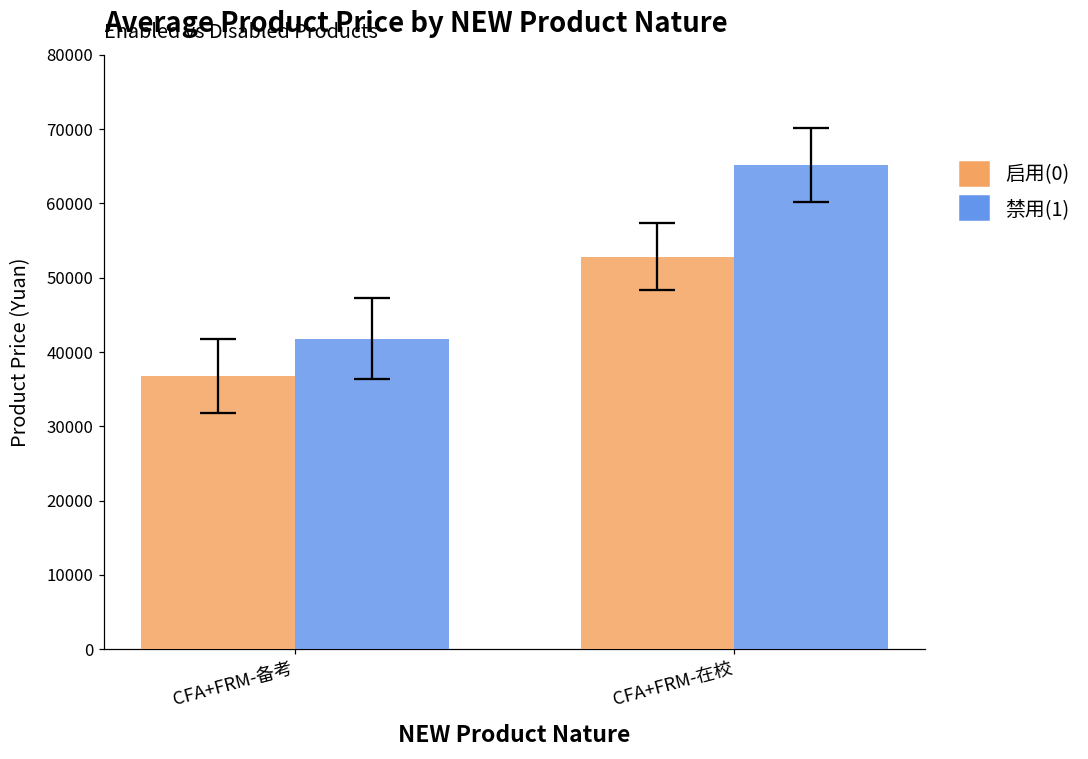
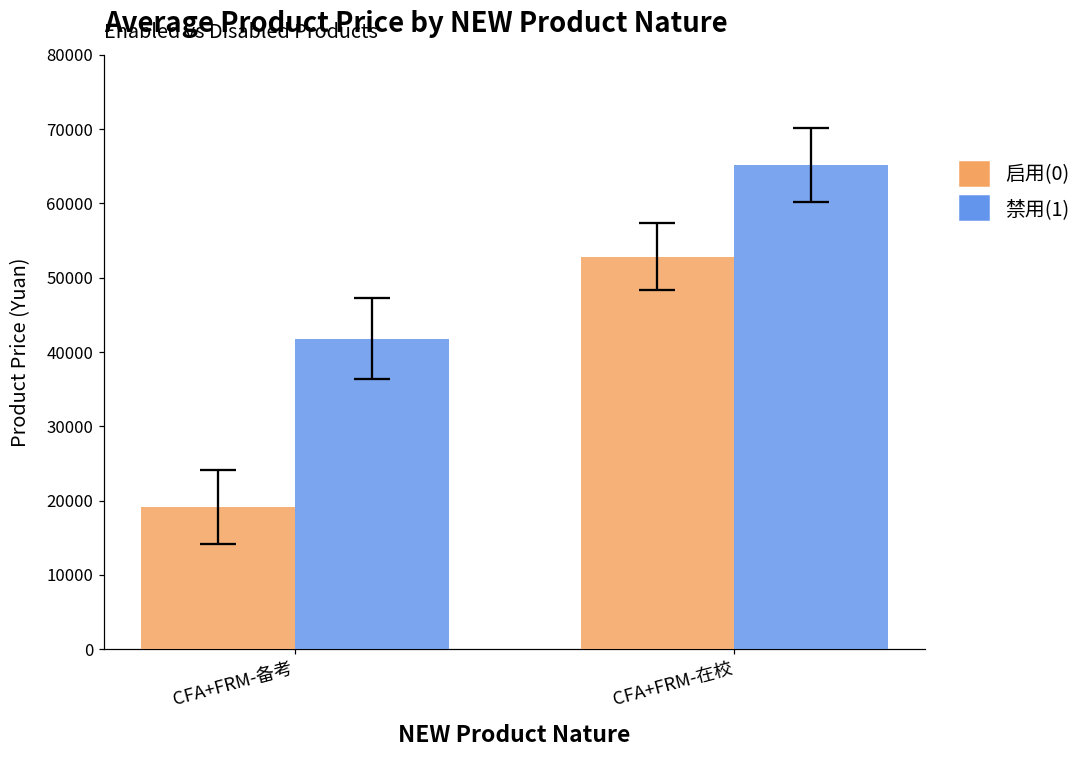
  {
    "启用(0)": {
-     "CFA+FRM-备考": 37000,
+     "CFA+FRM-备考": 19000,
      "CFA+FRM-在校": 53000
    },
    "禁用(1)": {
      "CFA+FRM-备考": 42000,
      "CFA+FRM-在校": 65000
    }
  }
